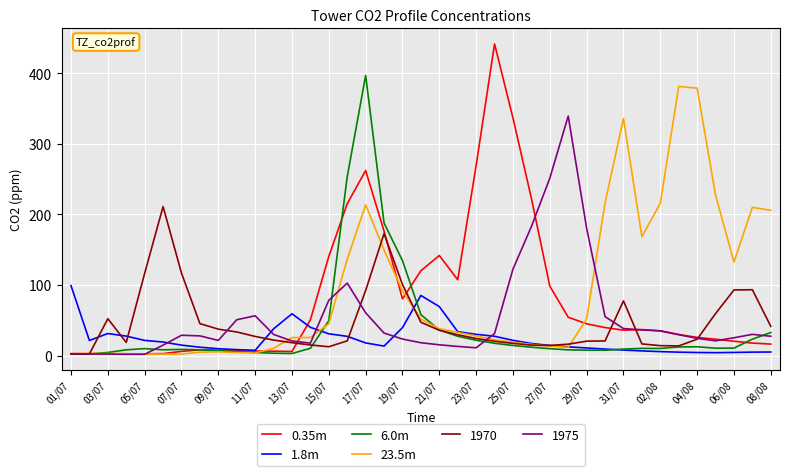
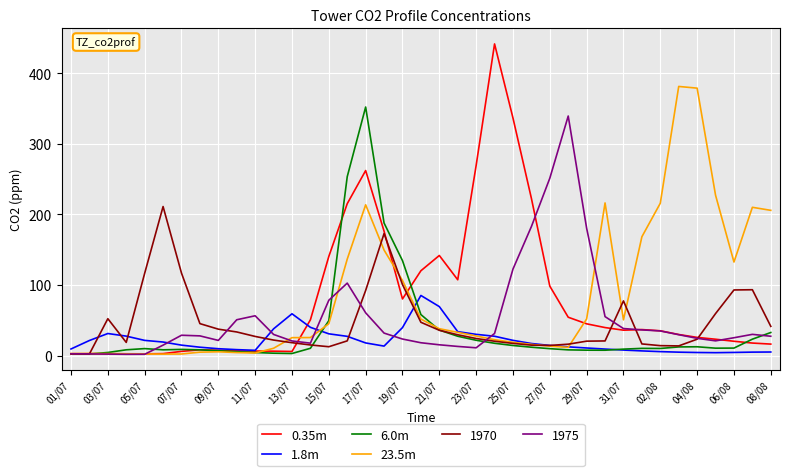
  {
    "0.35m": {
      "15/07": 140,
      "17/07": 260,
      "19/07": 80,
      "21/07": 140,
      "23/07": 270,
      "25/07": 340,
      "27/07": 100,
      "29/07": 50,
      "06/08": 20,
      "08/08": 20
    },
    "1.8m": {
-     "01/07": 100,
+     "01/07": 10,
      "03/07": 30,
      "05/07": 20,
      "07/07": 10,
      "13/07": 60,
      "15/07": 30,
      "17/07": 20,
      "19/07": 40,
      "21/07": 70,
      "02/08": 10,
      "04/08": 0,
      "06/08": 0,
      "08/08": 10
    },
    "6.0m": {
      "05/07": 10,
      "15/07": 50,
-     "17/07": 400,
+     "17/07": 350,
      "19/07": 130,
      "27/07": 10,
      "02/08": 10,
      "04/08": 10,
      "06/08": 10,
      "08/08": 30
    },
    "23.5m": {
      "07/07": 0,
      "13/07": 30,
      "15/07": 50,
      "17/07": 210,
-     "19/07": 90,
+     "19/07": 110,
      "29/07": 50,
-     "31/07": 340,
+     "31/07": 50,
      "02/08": 220,
      "04/08": 380,
      "06/08": 130,
      "08/08": 210
    },
    "1970": {
      "03/07": 50,
      "05/07": 120,
      "07/07": 120,
      "09/07": 40,
      "11/07": 30,
      "15/07": 10,
      "17/07": 90,
      "19/07": 100,
      "29/07": 20,
      "31/07": 80,
      "02/08": 10,
      "06/08": 90,
      "08/08": 40
    },
    "1975": {
      "07/07": 30,
      "09/07": 20,
      "11/07": 60,
      "15/07": 80,
      "17/07": 60,
      "19/07": 20,
      "21/07": 20,
      "23/07": 10,
      "25/07": 120,
      "27/07": 250,
      "29/07": 180,
      "06/08": 30,
      "08/08": 30
    }
  }
